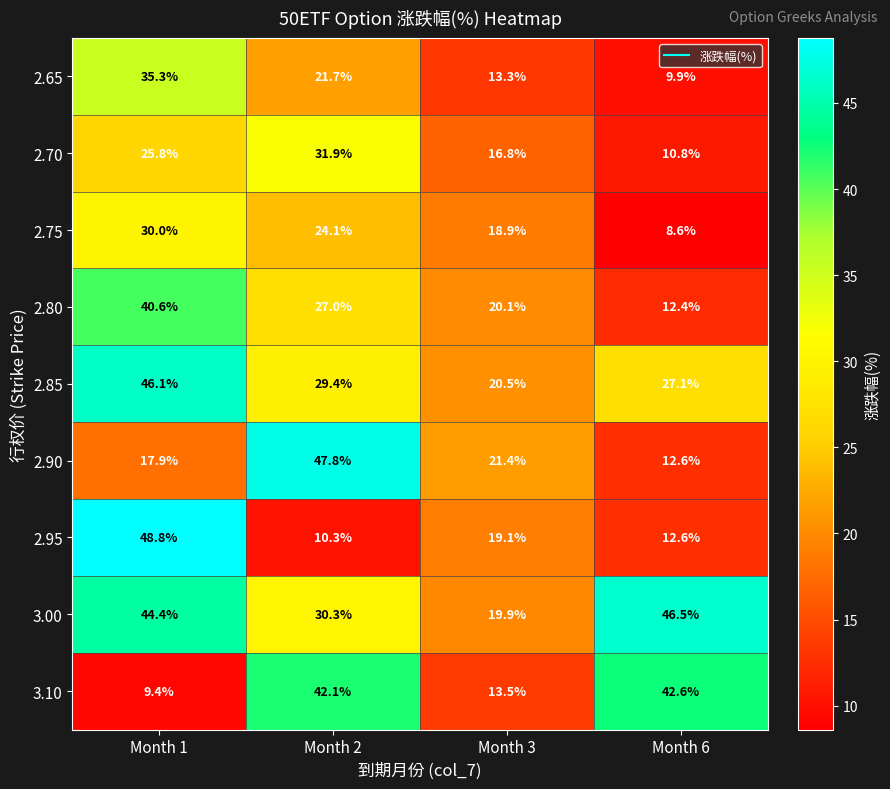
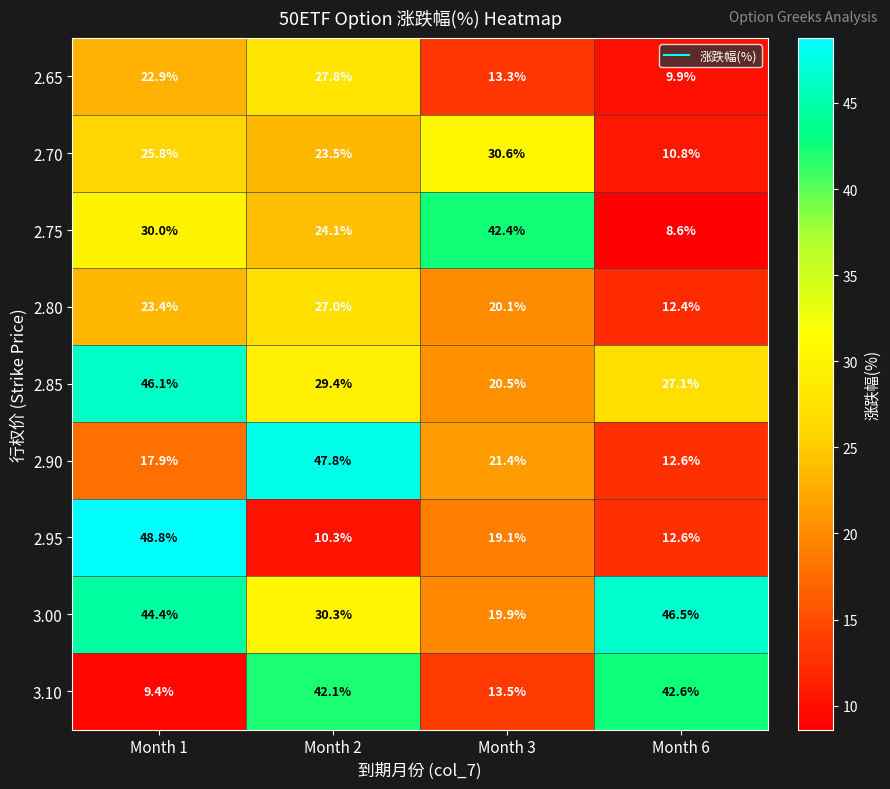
  {
    "2.65": {
-     "Month 1": "35.3%",
-     "Month 2": "21.7%",
+     "Month 1": "22.9%",
+     "Month 2": "27.8%",
      "Month 3": "13.3%",
      "Month 6": "9.9%"
    },
    "2.70": {
      "Month 1": "25.8%",
-     "Month 2": "31.9%",
-     "Month 3": "16.8%",
+     "Month 2": "23.5%",
+     "Month 3": "30.6%",
      "Month 6": "10.8%"
    },
    "2.75": {
      "Month 1": "30.0%",
      "Month 2": "24.1%",
-     "Month 3": "18.9%",
+     "Month 3": "42.4%",
      "Month 6": "8.6%"
    },
    "2.80": {
-     "Month 1": "40.6%",
+     "Month 1": "23.4%",
      "Month 2": "27.0%",
      "Month 3": "20.1%",
      "Month 6": "12.4%"
    },
    "2.85": {
      "Month 1": "46.1%",
      "Month 2": "29.4%",
      "Month 3": "20.5%",
      "Month 6": "27.1%"
    },
    "2.90": {
      "Month 1": "17.9%",
      "Month 2": "47.8%",
      "Month 3": "21.4%",
      "Month 6": "12.6%"
    },
    "2.95": {
      "Month 1": "48.8%",
      "Month 2": "10.3%",
      "Month 3": "19.1%",
      "Month 6": "12.6%"
    },
    "3.00": {
      "Month 1": "44.4%",
      "Month 2": "30.3%",
      "Month 3": "19.9%",
      "Month 6": "46.5%"
    },
    "3.10": {
      "Month 1": "9.4%",
      "Month 2": "42.1%",
      "Month 3": "13.5%",
      "Month 6": "42.6%"
    }
  }
